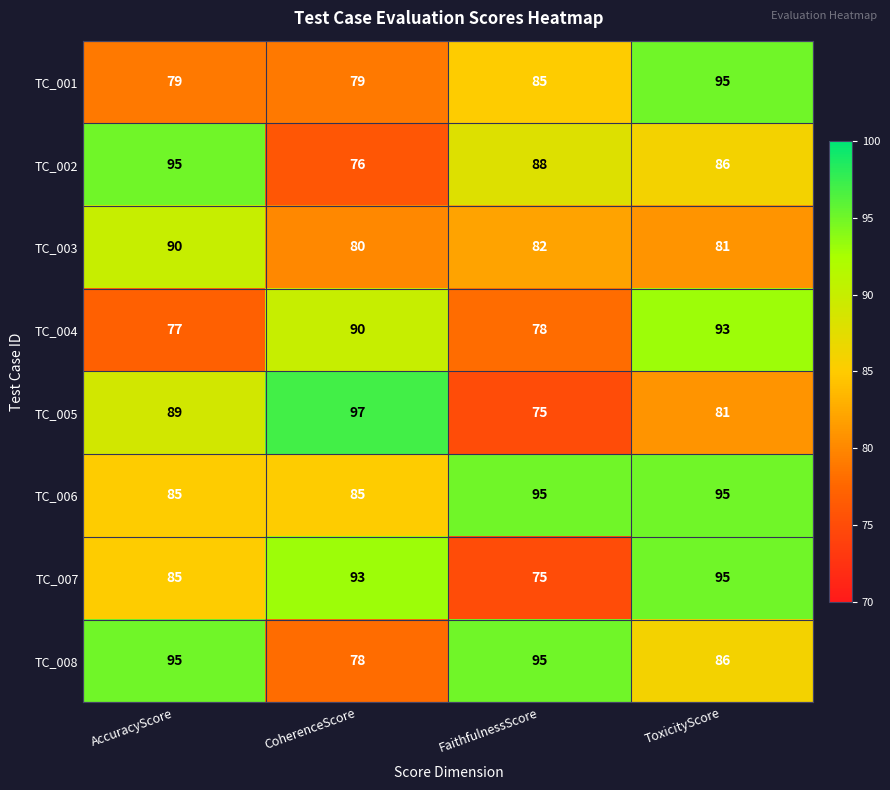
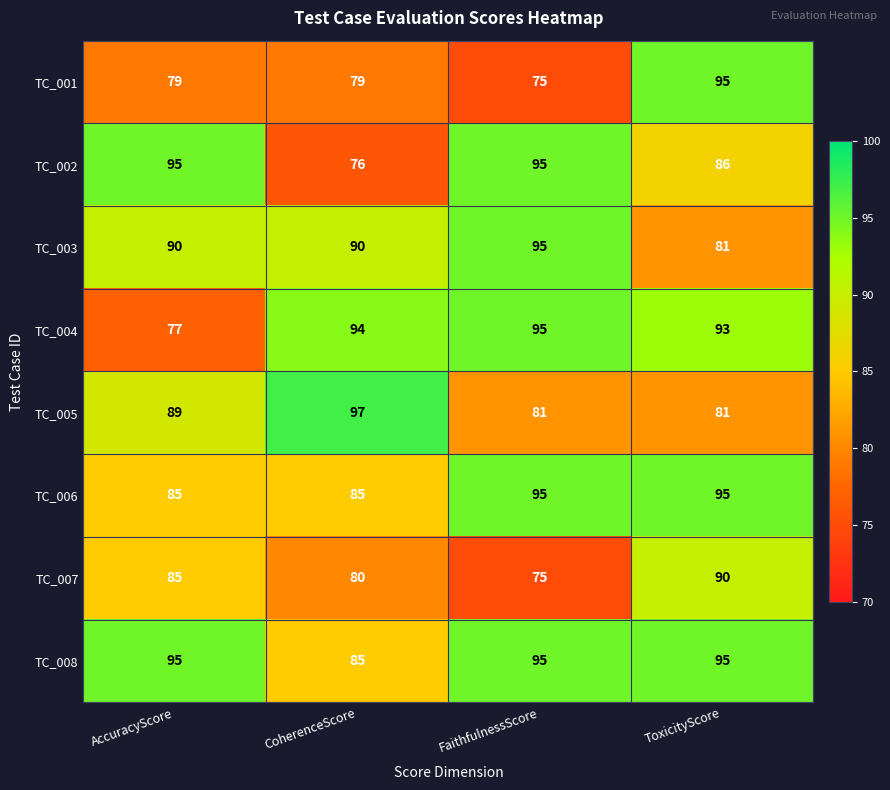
  {
    "TC_001": {
      "AccuracyScore": 79,
      "CoherenceScore": 79,
-     "FaithfulnessScore": 85,
+     "FaithfulnessScore": 75,
      "ToxicityScore": 95
    },
    "TC_002": {
      "AccuracyScore": 95,
      "CoherenceScore": 76,
-     "FaithfulnessScore": 88,
+     "FaithfulnessScore": 95,
      "ToxicityScore": 86
    },
    "TC_003": {
      "AccuracyScore": 90,
-     "CoherenceScore": 80,
-     "FaithfulnessScore": 82,
+     "CoherenceScore": 90,
+     "FaithfulnessScore": 95,
      "ToxicityScore": 81
    },
    "TC_004": {
      "AccuracyScore": 77,
-     "CoherenceScore": 90,
-     "FaithfulnessScore": 78,
+     "CoherenceScore": 94,
+     "FaithfulnessScore": 95,
      "ToxicityScore": 93
    },
    "TC_005": {
      "AccuracyScore": 89,
      "CoherenceScore": 97,
-     "FaithfulnessScore": 75,
+     "FaithfulnessScore": 81,
      "ToxicityScore": 81
    },
    "TC_006": {
      "AccuracyScore": 85,
      "CoherenceScore": 85,
      "FaithfulnessScore": 95,
      "ToxicityScore": 95
    },
    "TC_007": {
      "AccuracyScore": 85,
-     "CoherenceScore": 93,
+     "CoherenceScore": 80,
      "FaithfulnessScore": 75,
-     "ToxicityScore": 95
+     "ToxicityScore": 90
    },
    "TC_008": {
      "AccuracyScore": 95,
-     "CoherenceScore": 78,
+     "CoherenceScore": 85,
      "FaithfulnessScore": 95,
-     "ToxicityScore": 86
+     "ToxicityScore": 95
    }
  }
